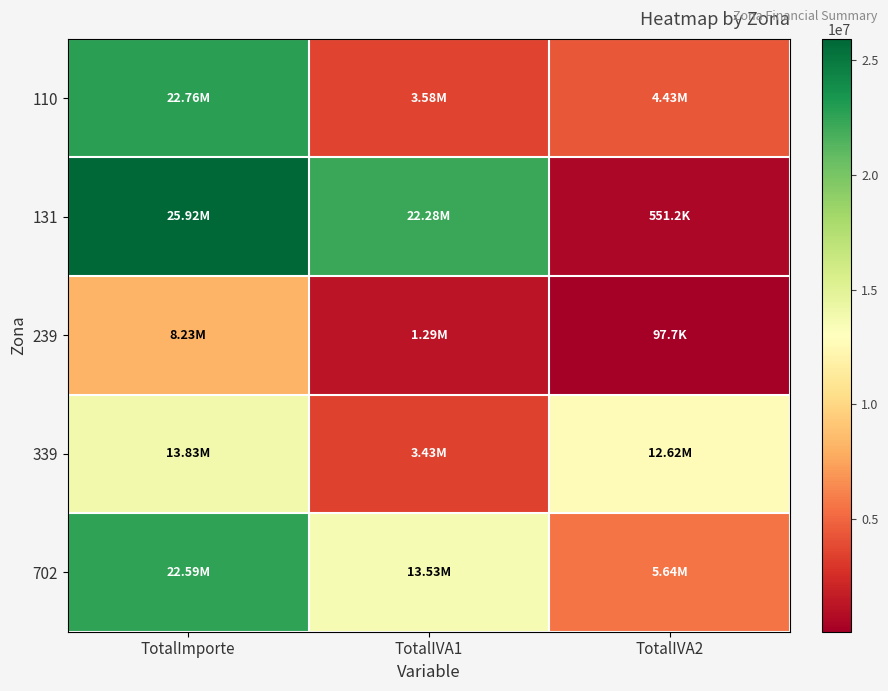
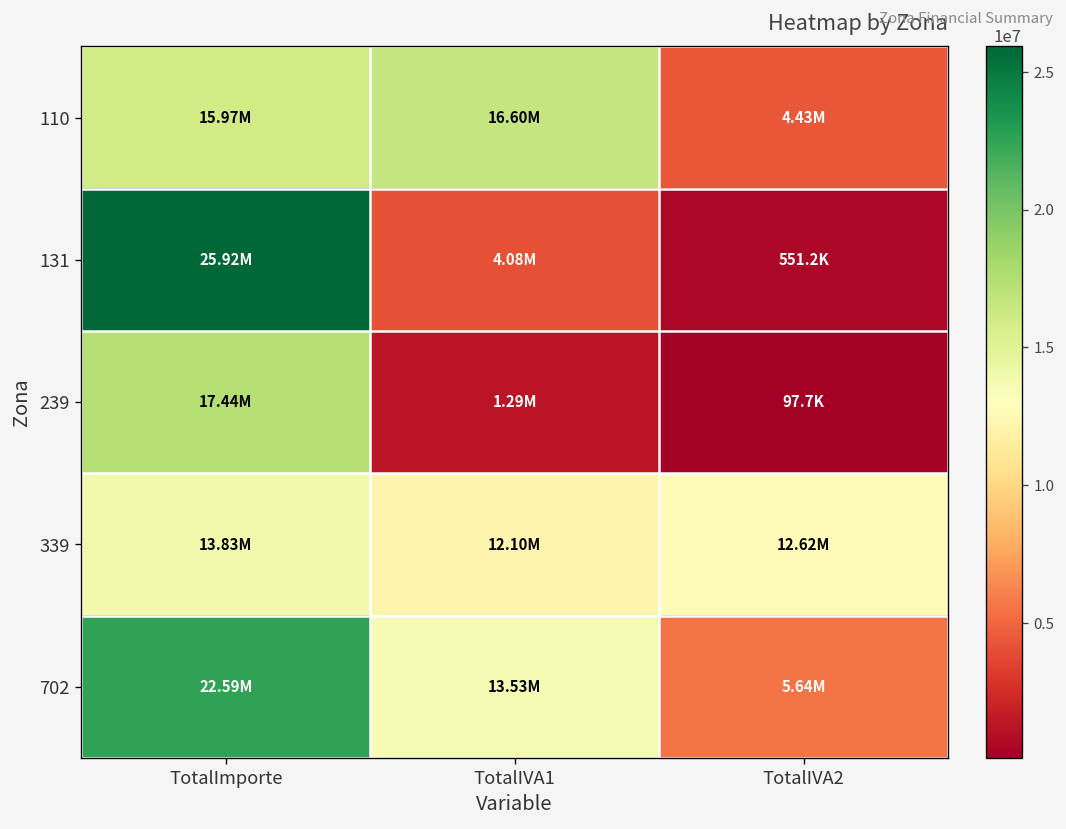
  {
    "110": {
-     "TotalImporte": "22.76M",
-     "TotalIVA1": "3.58M",
+     "TotalImporte": "15.97M",
+     "TotalIVA1": "16.60M",
      "TotalIVA2": "4.43M"
    },
    "131": {
      "TotalImporte": "25.92M",
-     "TotalIVA1": "22.28M",
+     "TotalIVA1": "4.08M",
      "TotalIVA2": "551.2K"
    },
    "239": {
-     "TotalImporte": "8.23M",
+     "TotalImporte": "17.44M",
      "TotalIVA1": "1.29M",
      "TotalIVA2": "97.7K"
    },
    "339": {
      "TotalImporte": "13.83M",
-     "TotalIVA1": "3.43M",
+     "TotalIVA1": "12.10M",
      "TotalIVA2": "12.62M"
    },
    "702": {
      "TotalImporte": "22.59M",
      "TotalIVA1": "13.53M",
      "TotalIVA2": "5.64M"
    }
  }
